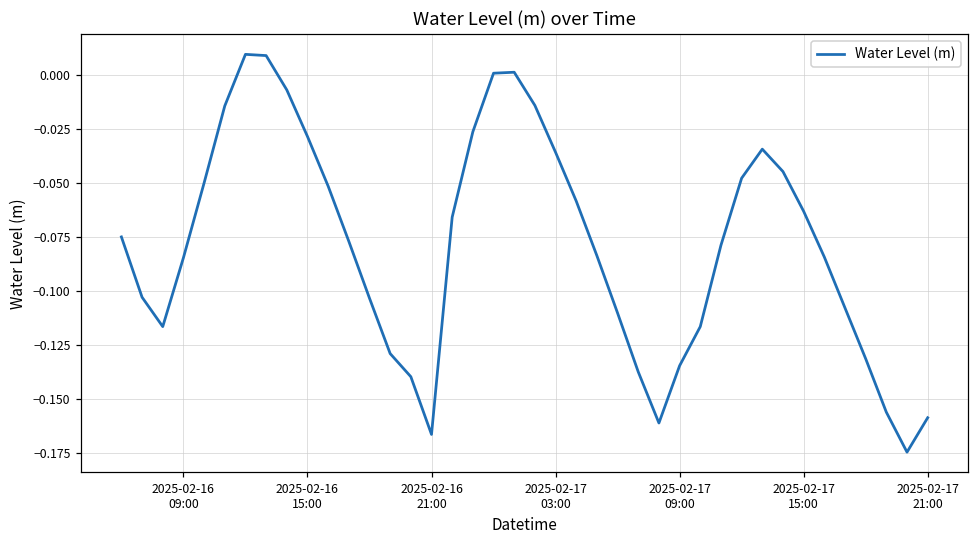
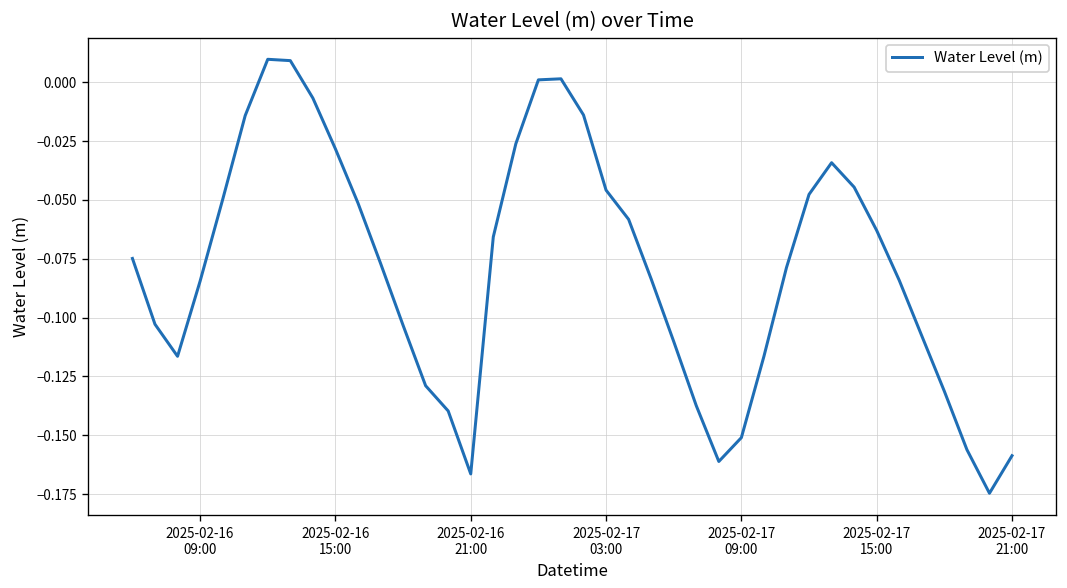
  {
    "2025-02-16 09:00": -0.085,
    "2025-02-16 15:00": -0.028,
    "2025-02-16 21:00": -0.166,
-   "2025-02-17 03:00": -0.036,
-   "2025-02-17 09:00": -0.135,
+   "2025-02-17 03:00": -0.046,
+   "2025-02-17 09:00": -0.151,
    "2025-02-17 15:00": -0.063,
    "2025-02-17 21:00": -0.159
  }
